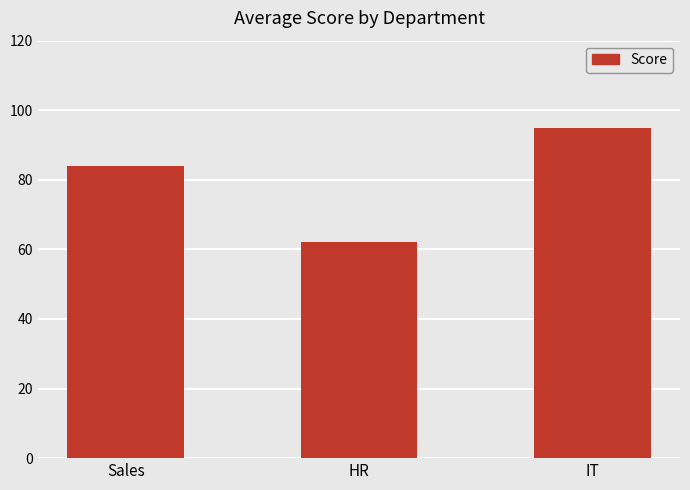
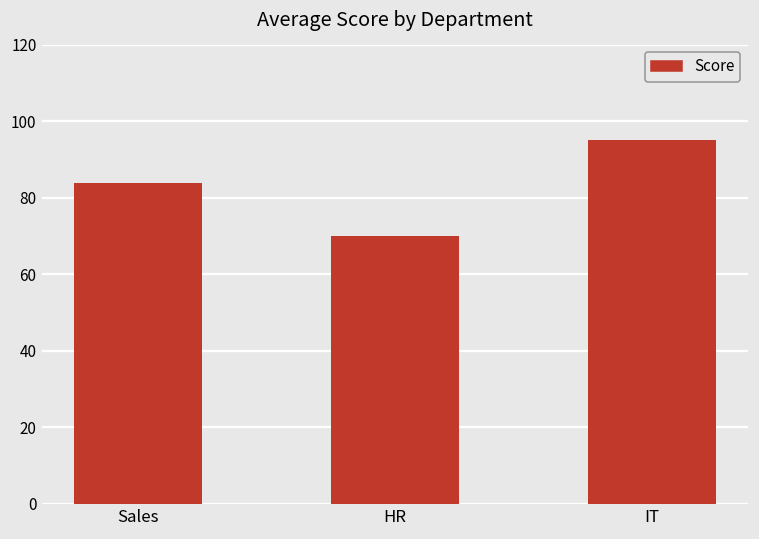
  {
    "Sales": 84,
-   "HR": 62,
+   "HR": 70,
    "IT": 95
  }
